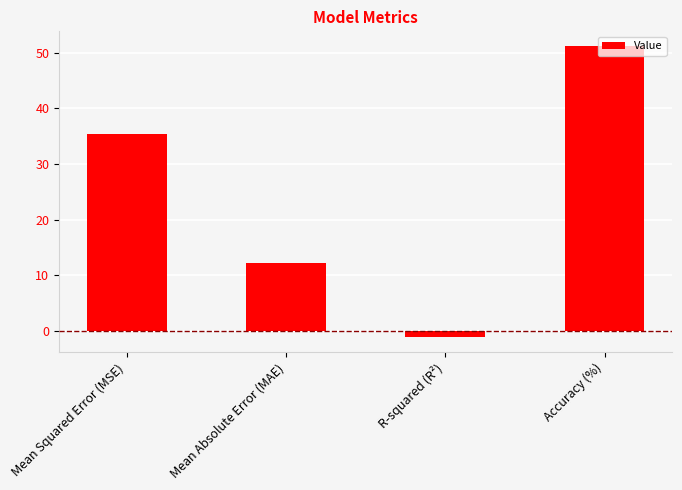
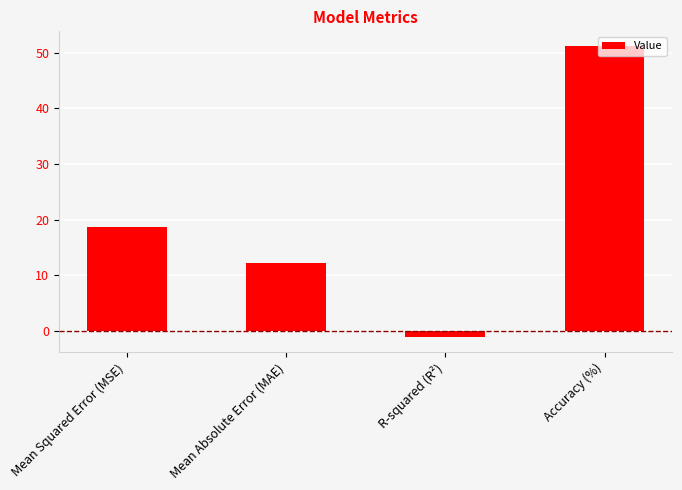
  {
-   "Mean Squared Error (MSE)": 35,
+   "Mean Squared Error (MSE)": 19,
    "Mean Absolute Error (MAE)": 12,
    "R-squared (R²)": -1
  }
